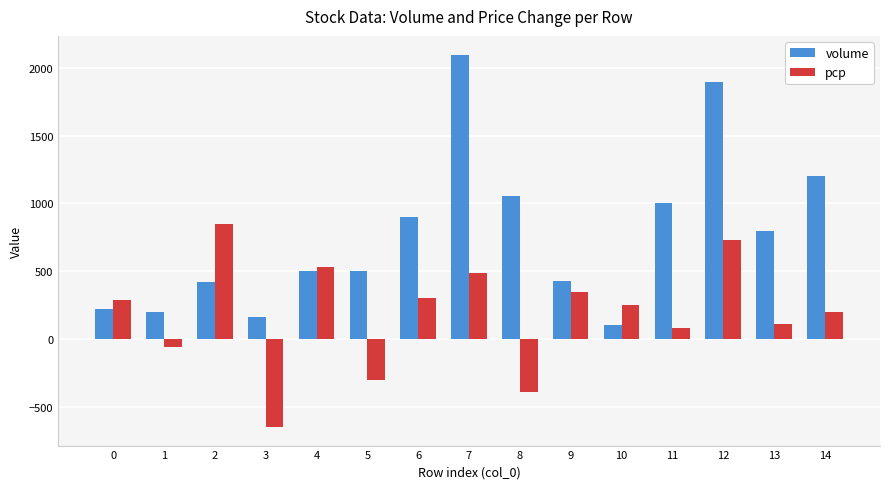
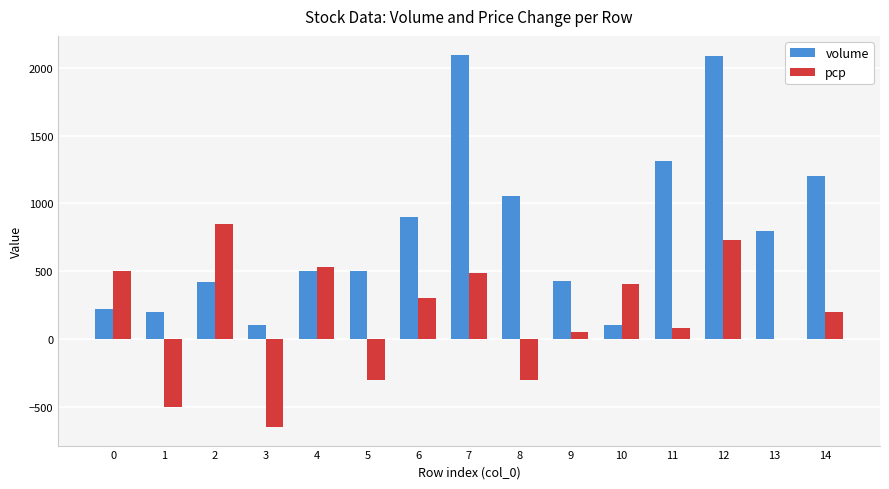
  {
    "volume": {
      "0": 220,
      "1": 200,
      "2": 420,
-     "3": 160,
+     "3": 100,
      "4": 500,
      "5": 500,
      "6": 900,
      "7": 2100,
      "8": 1060,
      "9": 430,
      "10": 100,
-     "11": 1000,
-     "12": 1900,
+     "11": 1310,
+     "12": 2090,
      "13": 800,
      "14": 1200
    },
    "pcp": {
-     "0": 290,
-     "1": -60,
+     "0": 500,
+     "1": -500,
      "2": 850,
      "3": -650,
      "4": 530,
      "5": -300,
      "6": 300,
      "7": 490,
-     "8": -400,
-     "9": 340,
-     "10": 250,
+     "8": -300,
+     "9": 50,
+     "10": 410,
      "11": 80,
      "12": 730,
-     "13": 110,
+     "13": 0,
      "14": 200
    }
  }
